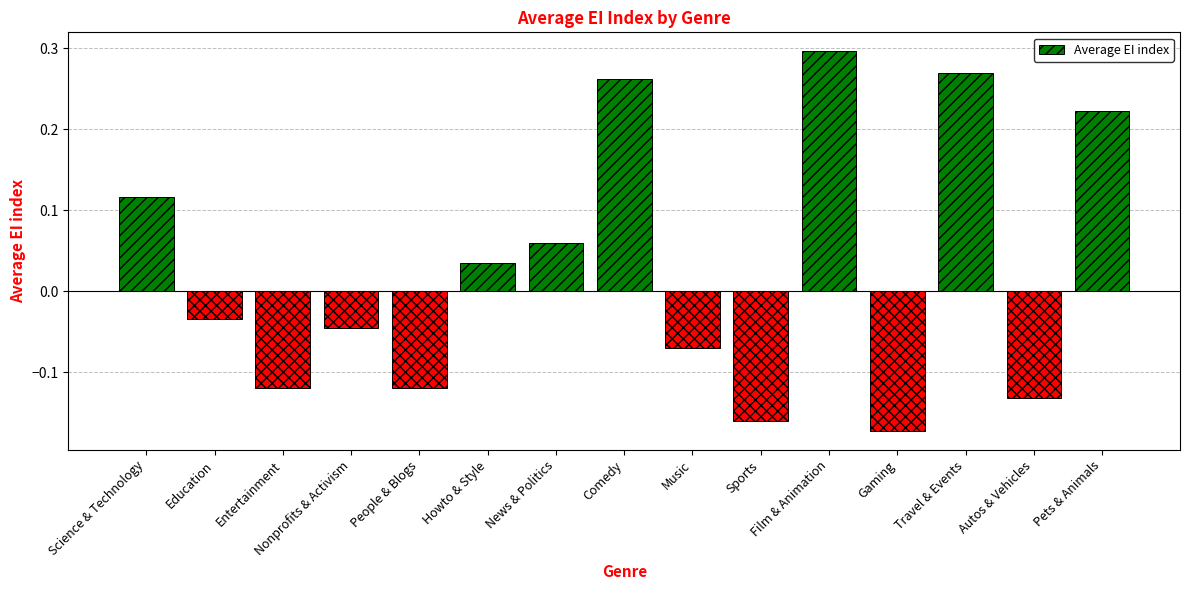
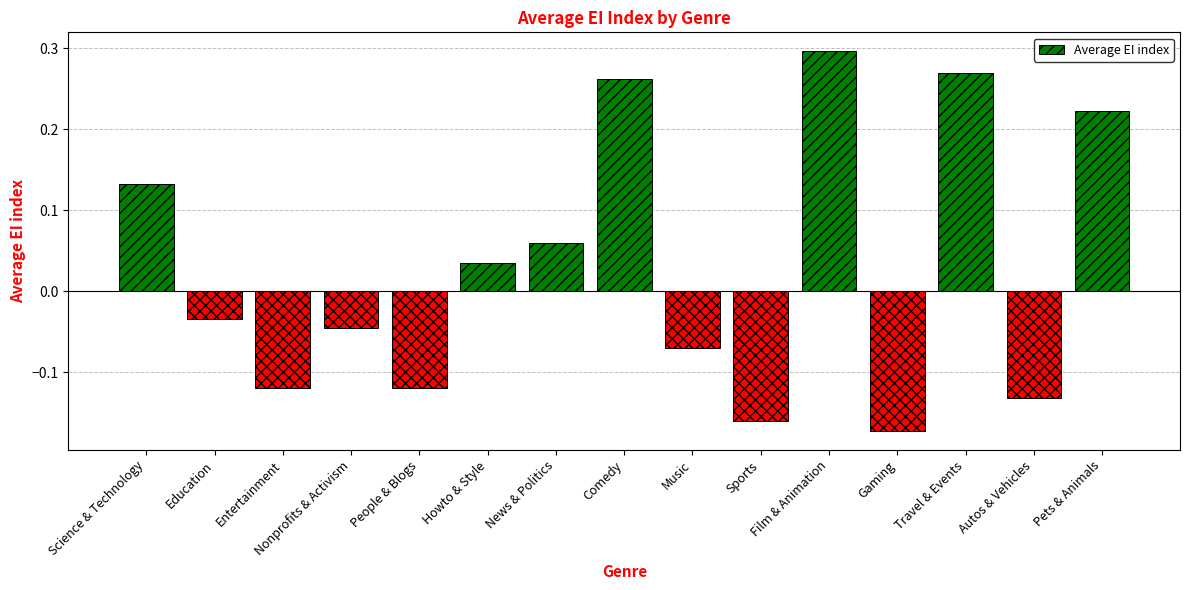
  {
-   "Science & Technology": 0.12,
+   "Science & Technology": 0.13,
    "Education": -0.03,
    "Entertainment": -0.12,
    "Nonprofits & Activism": -0.05,
    "People & Blogs": -0.12,
    "Howto & Style": 0.03,
    "News & Politics": 0.06,
    "Comedy": 0.26,
    "Music": -0.07,
    "Sports": -0.16,
    "Film & Animation": 0.30,
    "Gaming": -0.17,
    "Travel & Events": 0.27,
    "Autos & Vehicles": -0.13,
    "Pets & Animals": 0.22
  }
